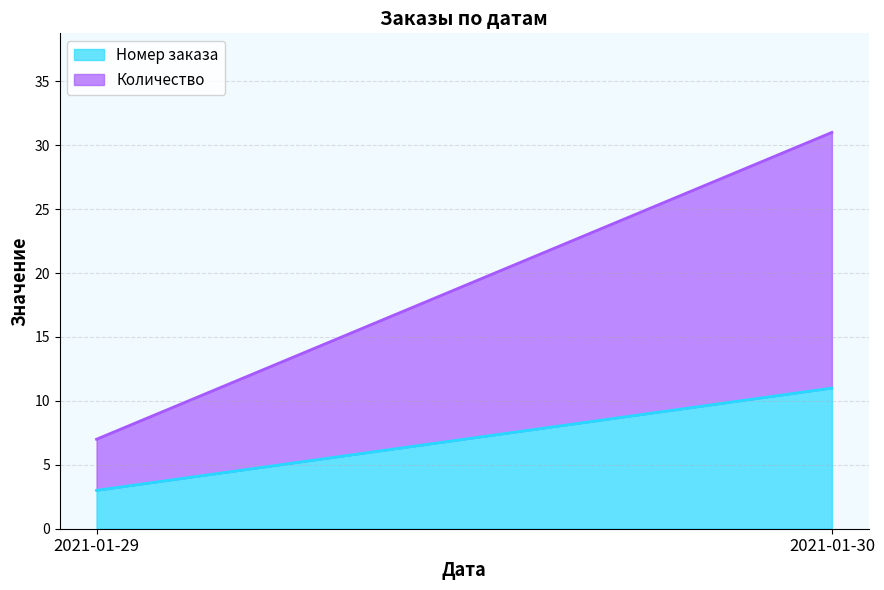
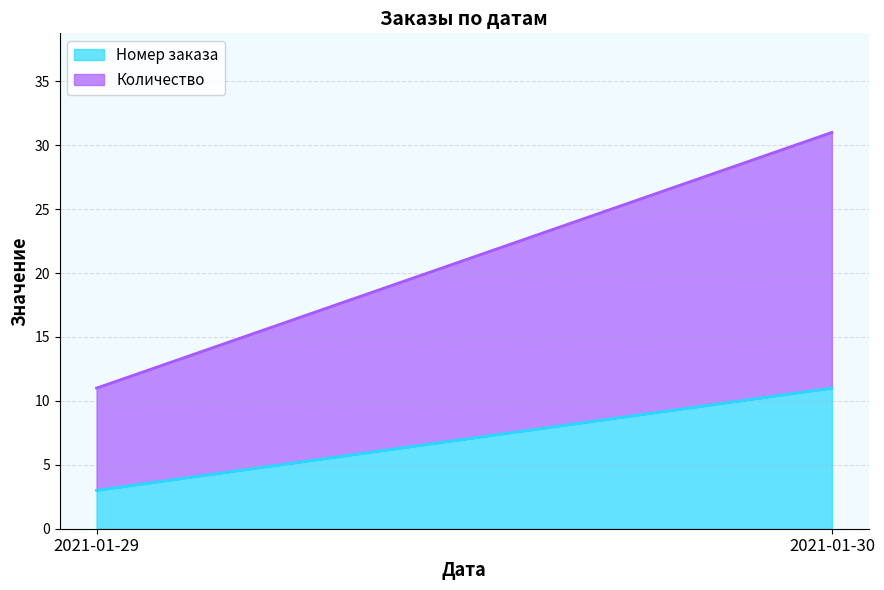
  {
    "Номер заказа": {
      "2021-01-29": 3,
      "2021-01-30": 11
    },
    "Количество": {
-     "2021-01-29": 4,
+     "2021-01-29": 8,
      "2021-01-30": 20
    }
  }
